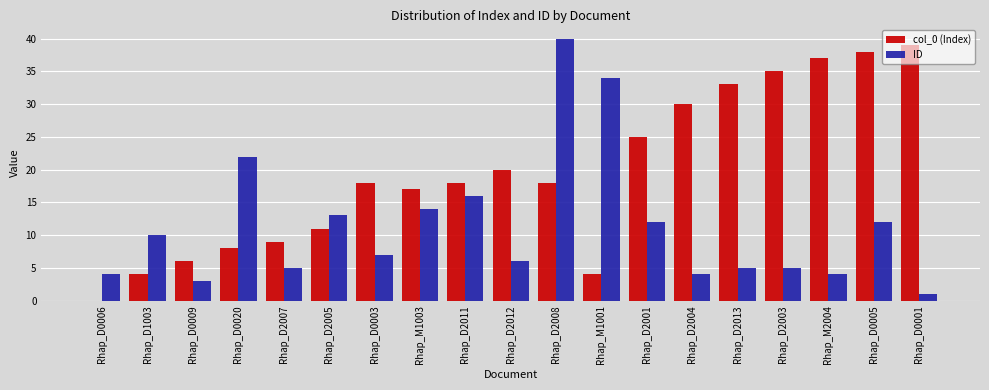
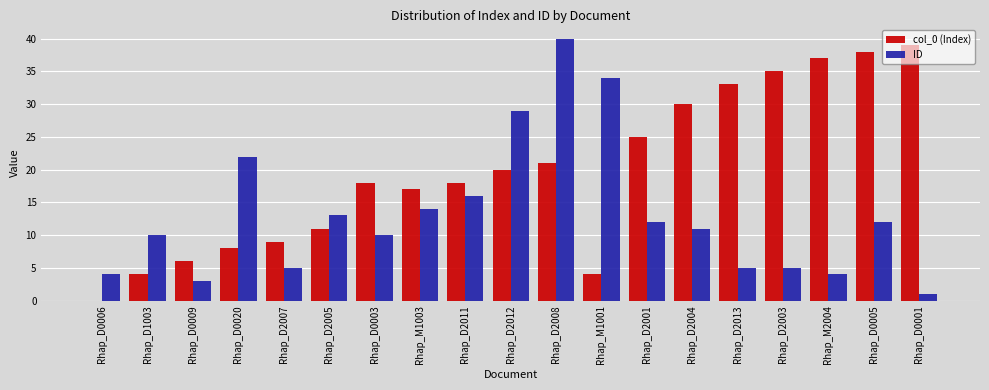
  {
    "col_0 (Index)": {
      "Rhap_D0006": 0,
      "Rhap_D1003": 4,
      "Rhap_D0009": 6,
      "Rhap_D0020": 8,
      "Rhap_D2007": 9,
      "Rhap_D2005": 11,
      "Rhap_D0003": 18,
      "Rhap_M1003": 17,
      "Rhap_D2011": 18,
      "Rhap_D2012": 20,
-     "Rhap_D2008": 18,
+     "Rhap_D2008": 21,
      "Rhap_M1001": 4,
      "Rhap_D2001": 25,
      "Rhap_D2004": 30,
      "Rhap_D2013": 33,
      "Rhap_D2003": 35,
      "Rhap_M2004": 37,
      "Rhap_D0005": 38
    },
    "ID": {
      "Rhap_D0006": 4,
      "Rhap_D1003": 10,
      "Rhap_D0009": 3,
      "Rhap_D0020": 22,
      "Rhap_D2007": 5,
      "Rhap_D2005": 13,
-     "Rhap_D0003": 7,
+     "Rhap_D0003": 10,
      "Rhap_M1003": 14,
      "Rhap_D2011": 16,
-     "Rhap_D2012": 6,
+     "Rhap_D2012": 29,
      "Rhap_D2008": 40,
      "Rhap_M1001": 34,
      "Rhap_D2001": 12,
-     "Rhap_D2004": 4,
+     "Rhap_D2004": 11,
      "Rhap_D2013": 5,
      "Rhap_D2003": 5,
      "Rhap_M2004": 4,
      "Rhap_D0005": 12,
      "Rhap_D0001": 1
    }
  }
